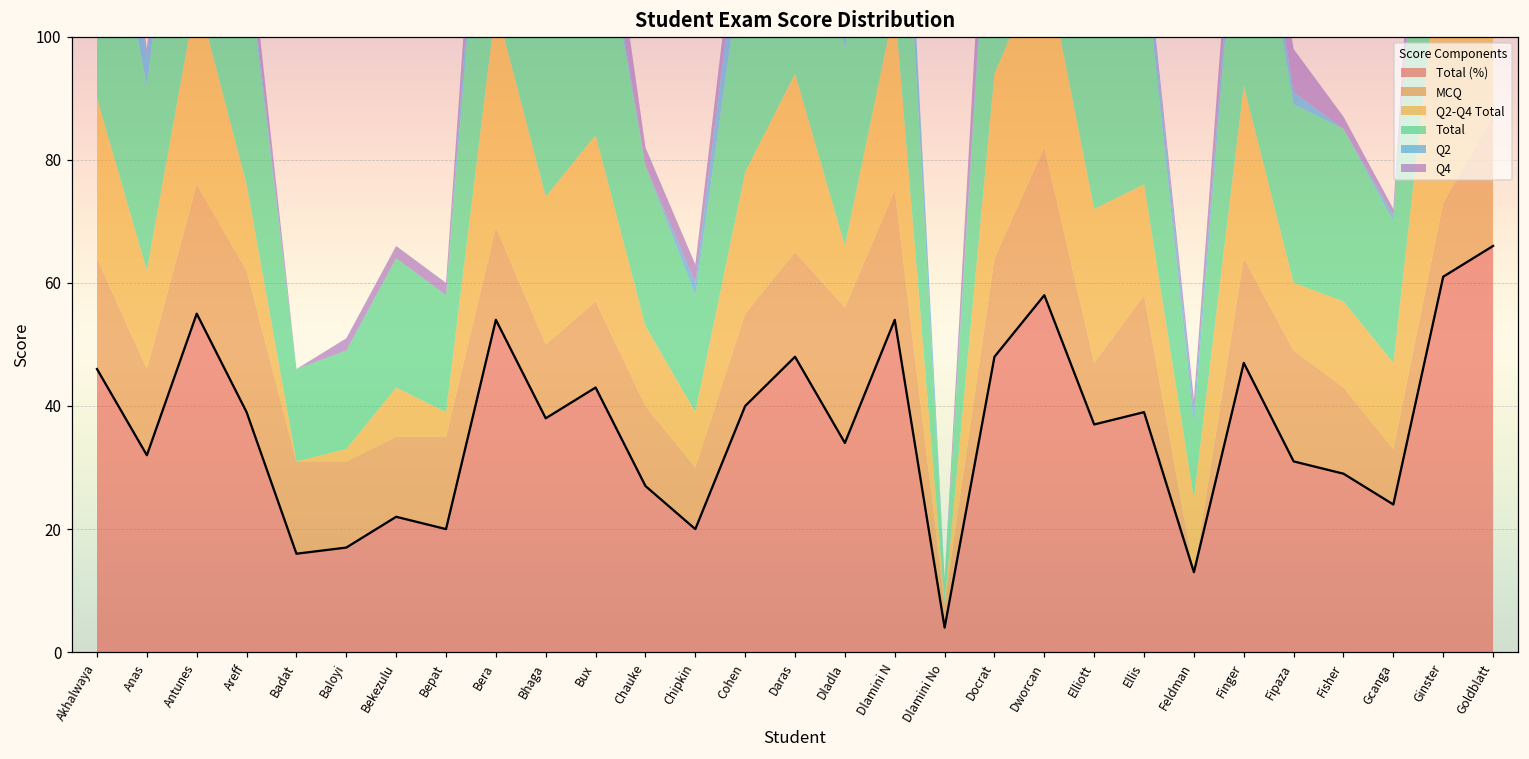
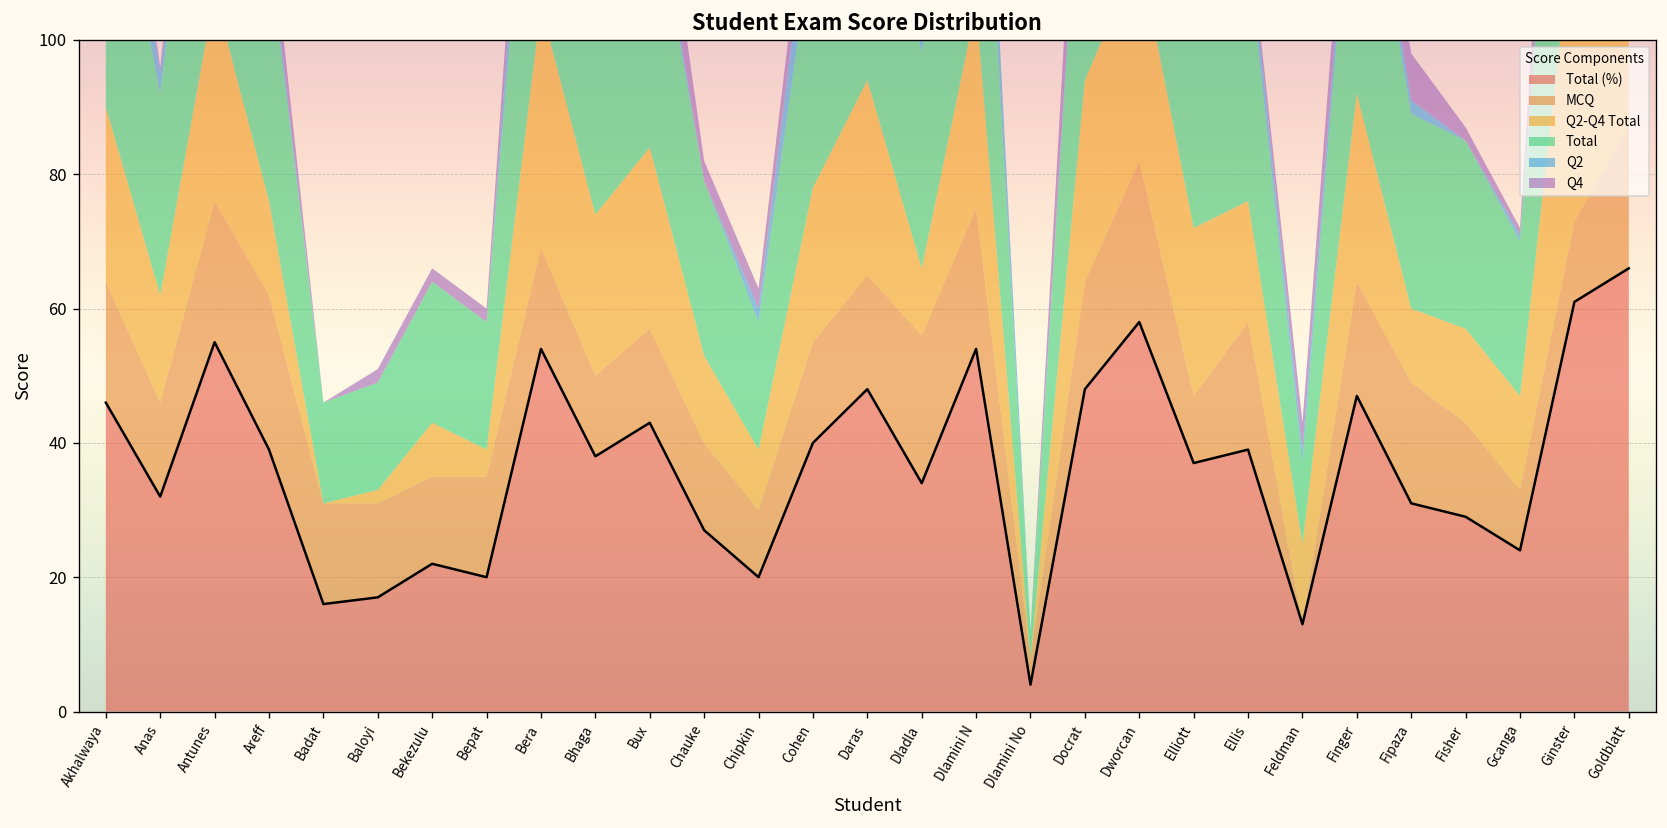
  {
    "Total": {
      "Anas": 30,
      "Chipkin": 19,
      "Dladla": 32,
      "Feldman": 12,
      "Fipaza": 29,
      "Gcanga": 23
    },
    "Q2": {
-     "Anas": 5,
+     "Anas": 3,
      "Chipkin": 2,
      "Dladla": 2,
      "Feldman": 2,
      "Fipaza": 2,
      "Gcanga": 1
    },
    "Q4": {
      "Anas": 1,
      "Baloyi": 2,
      "Bekezulu": 2,
      "Bepat": 2,
      "Chauke": 3,
      "Chipkin": 3,
-     "Feldman": 2,
+     "Feldman": 4,
      "Fipaza": 7,
      "Fisher": 2,
      "Gcanga": 1
    }
  }
